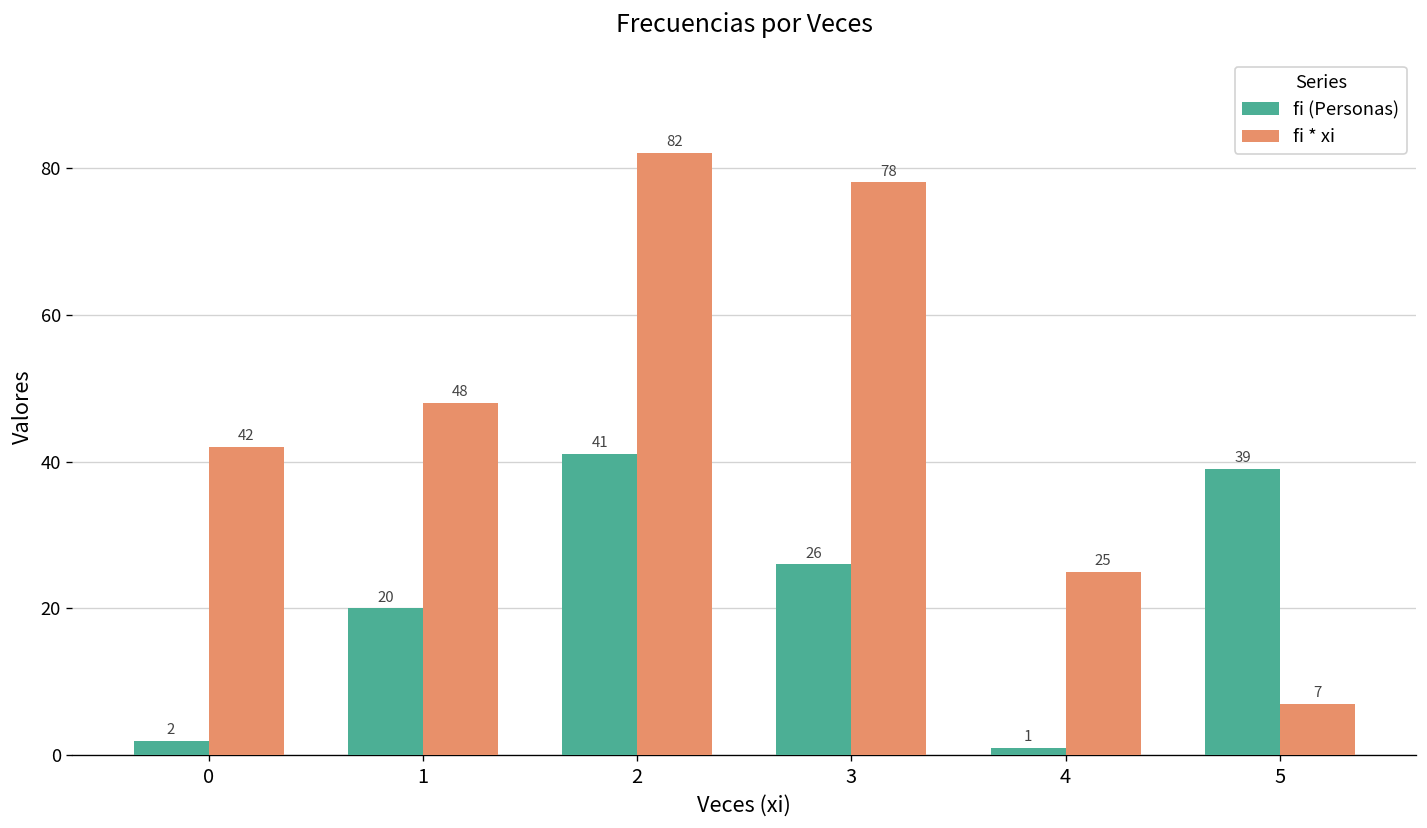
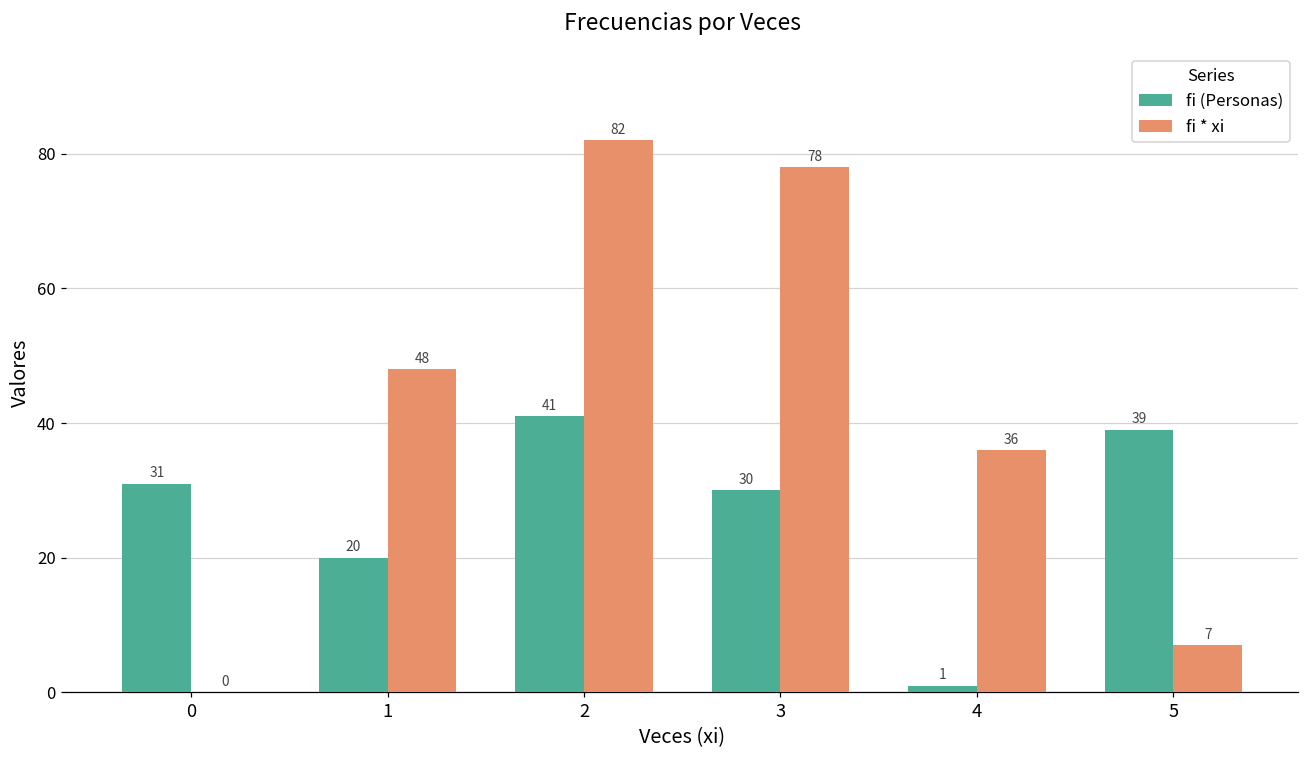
  {
    "fi (Personas)": {
-     "0": 2,
+     "0": 31,
      "1": 20,
      "2": 41,
-     "3": 26,
+     "3": 30,
      "4": 1,
      "5": 39
    },
    "fi * xi": {
-     "0": 42,
+     "0": 0,
      "1": 48,
      "2": 82,
      "3": 78,
-     "4": 25,
+     "4": 36,
      "5": 7
    }
  }
